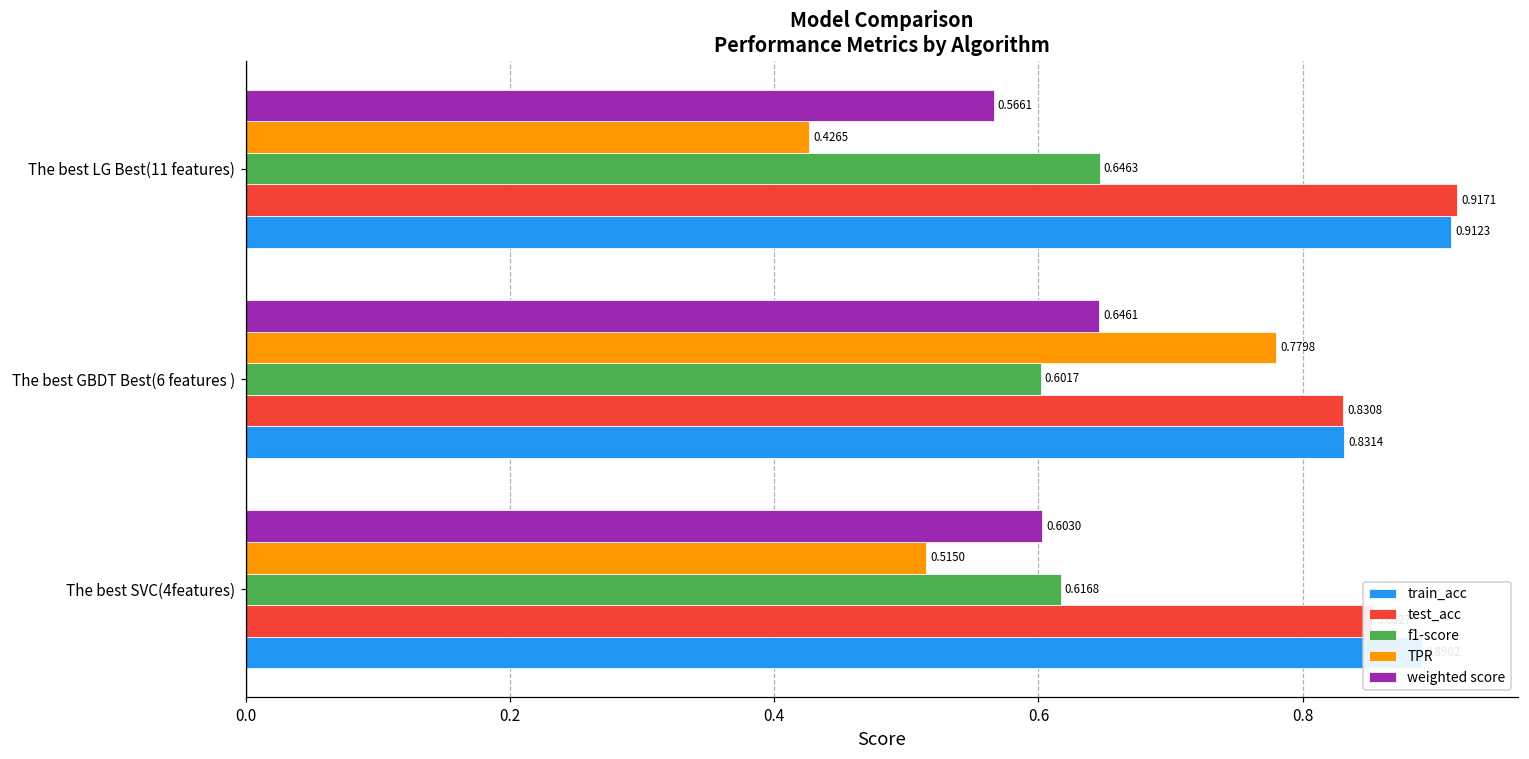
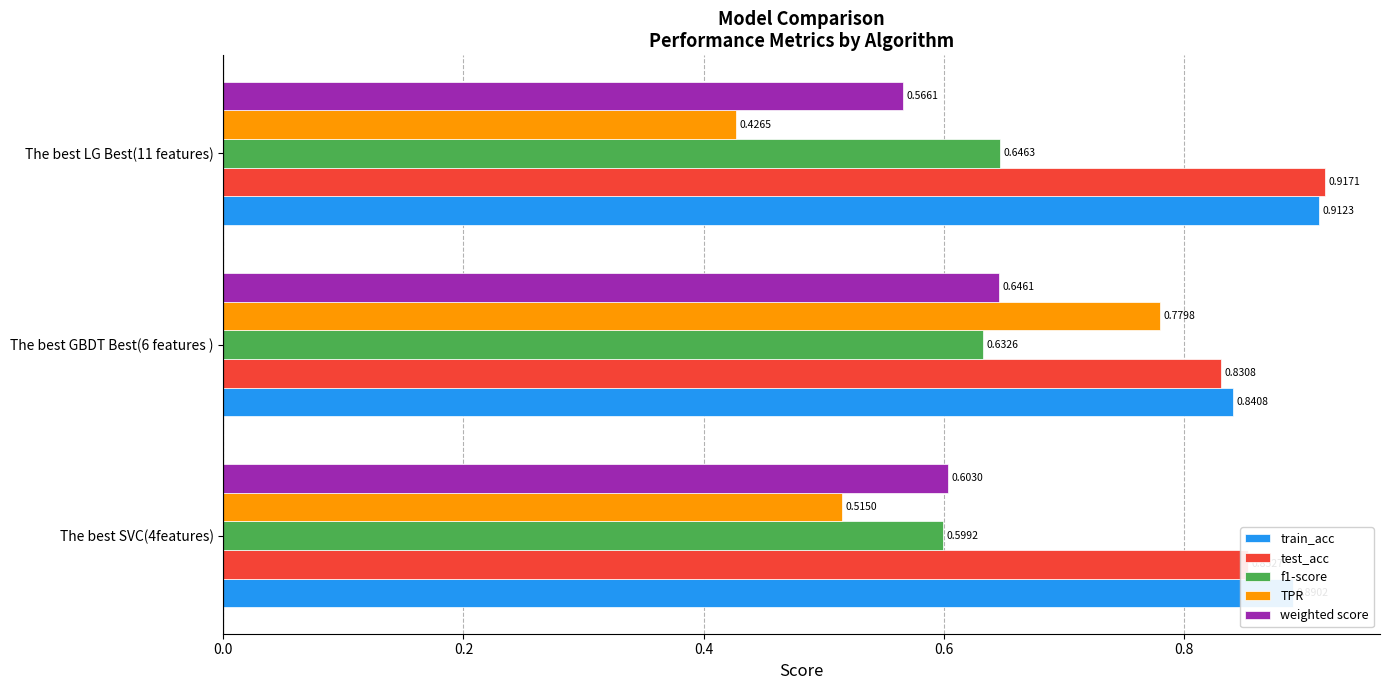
  {
    "train_acc": {
      "The best LG Best(11 features)": 0.9123,
-     "The best GBDT Best(6 features )": 0.8314
+     "The best GBDT Best(6 features )": 0.8408
    },
    "test_acc": {
      "The best LG Best(11 features)": 0.9171,
      "The best GBDT Best(6 features )": 0.8308
    },
    "f1-score": {
      "The best LG Best(11 features)": 0.6463,
-     "The best GBDT Best(6 features )": 0.6017,
-     "The best SVC(4features)": 0.6168
+     "The best GBDT Best(6 features )": 0.6326,
+     "The best SVC(4features)": 0.5992
    },
    "TPR": {
      "The best LG Best(11 features)": 0.4265,
      "The best GBDT Best(6 features )": 0.7798,
      "The best SVC(4features)": 0.5150
    },
    "weighted score": {
      "The best LG Best(11 features)": 0.5661,
      "The best GBDT Best(6 features )": 0.6461,
      "The best SVC(4features)": 0.6030
    }
  }
